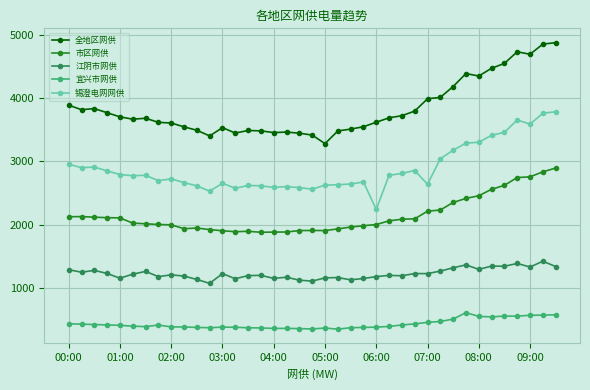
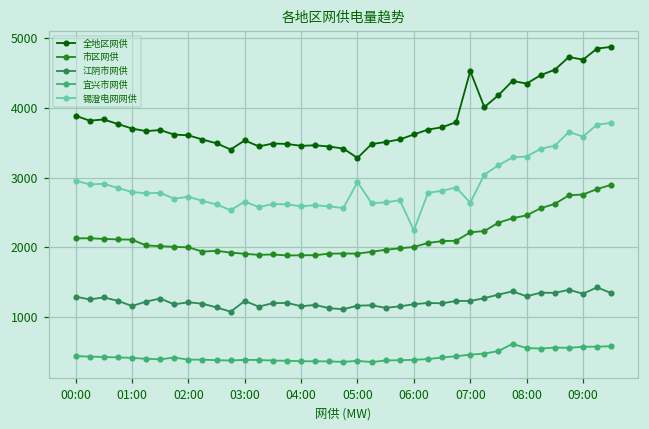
  {
    "全地区网供": {
      "00:00": 3900,
      "01:00": 3700,
      "02:00": 3600,
      "03:00": 3500,
      "04:00": 3500,
      "05:00": 3300,
      "06:00": 3600,
-     "07:00": 4000,
+     "07:00": 4500,
      "08:00": 4300,
      "09:00": 4700
    },
    "锡澄电网网供": {
      "00:00": 3000,
      "01:00": 2800,
      "02:00": 2700,
      "03:00": 2700,
      "04:00": 2600,
-     "05:00": 2600,
+     "05:00": 2900,
      "06:00": 2200,
      "07:00": 2600,
      "08:00": 3300,
      "09:00": 3600
    }
  }
